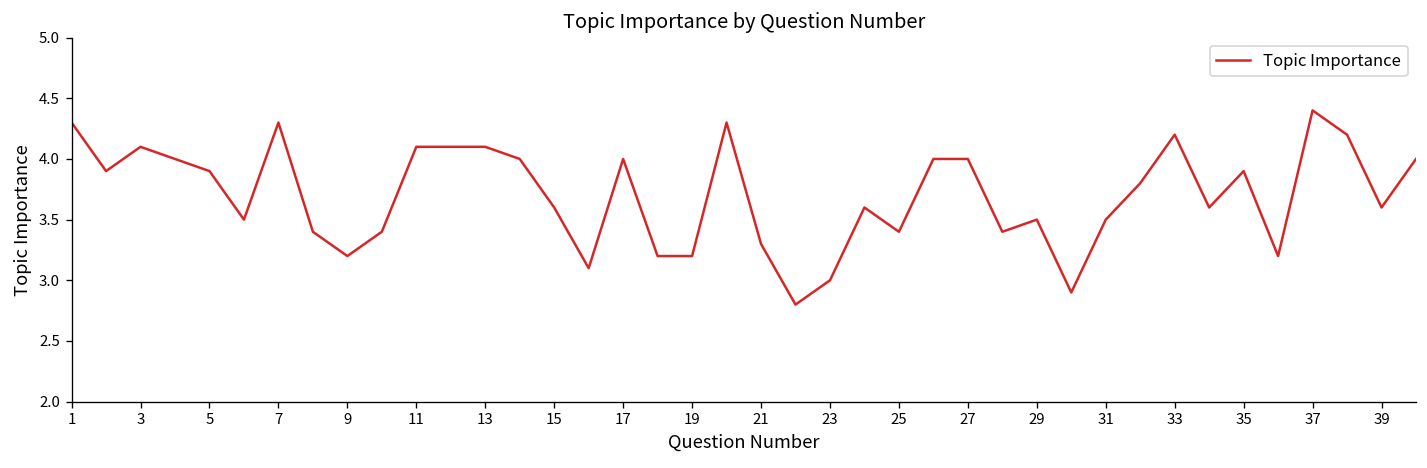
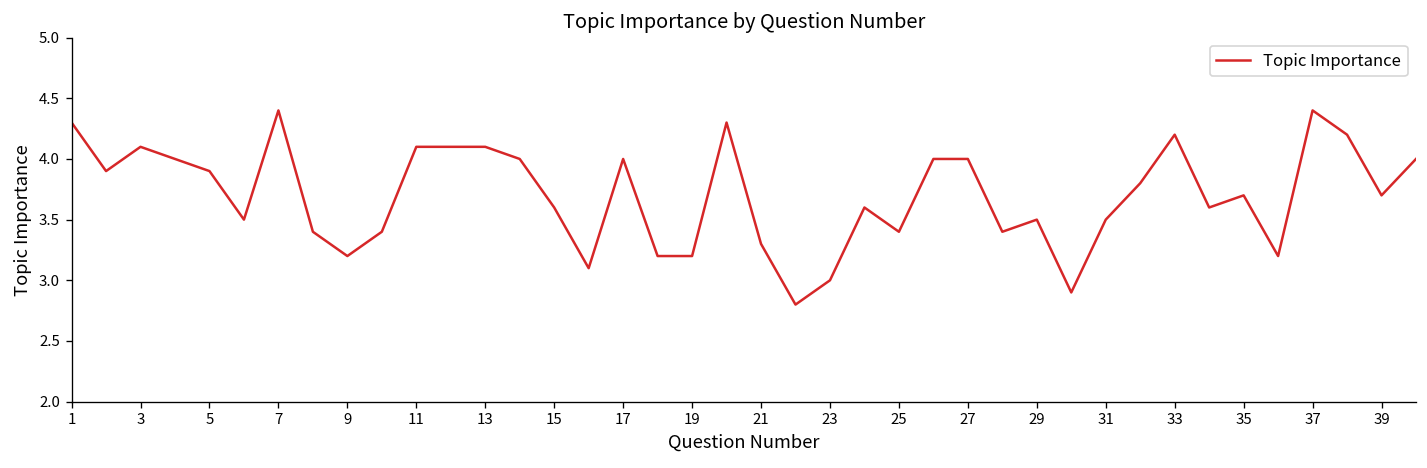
  {
    "1": 4.3,
    "3": 4.1,
    "5": 3.9,
-   "7": 4.3,
+   "7": 4.4,
    "9": 3.2,
    "11": 4.1,
    "13": 4.1,
    "15": 3.6,
    "17": 4.0,
    "19": 3.2,
    "21": 3.3,
    "23": 3.0,
    "25": 3.4,
    "27": 4.0,
    "29": 3.5,
    "31": 3.5,
    "33": 4.2,
-   "35": 3.9,
+   "35": 3.7,
    "37": 4.4,
-   "39": 3.6
+   "39": 3.7
  }
